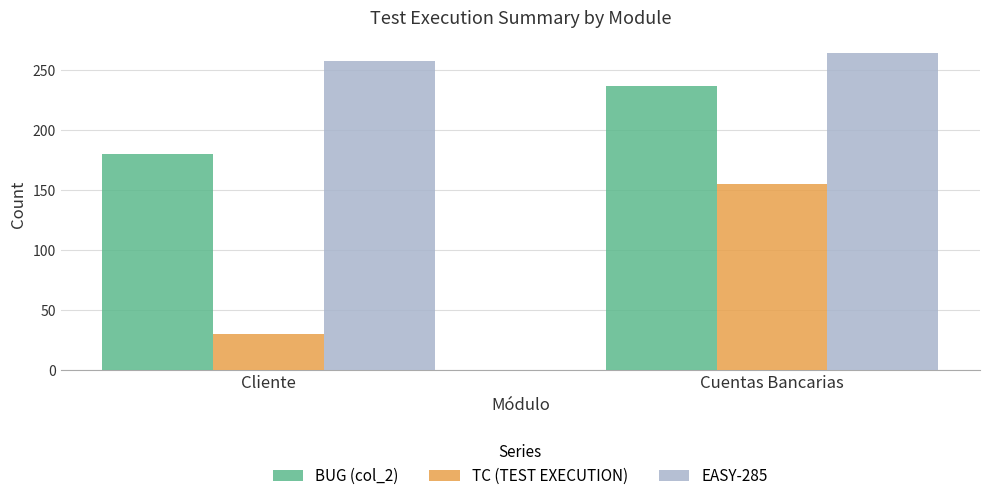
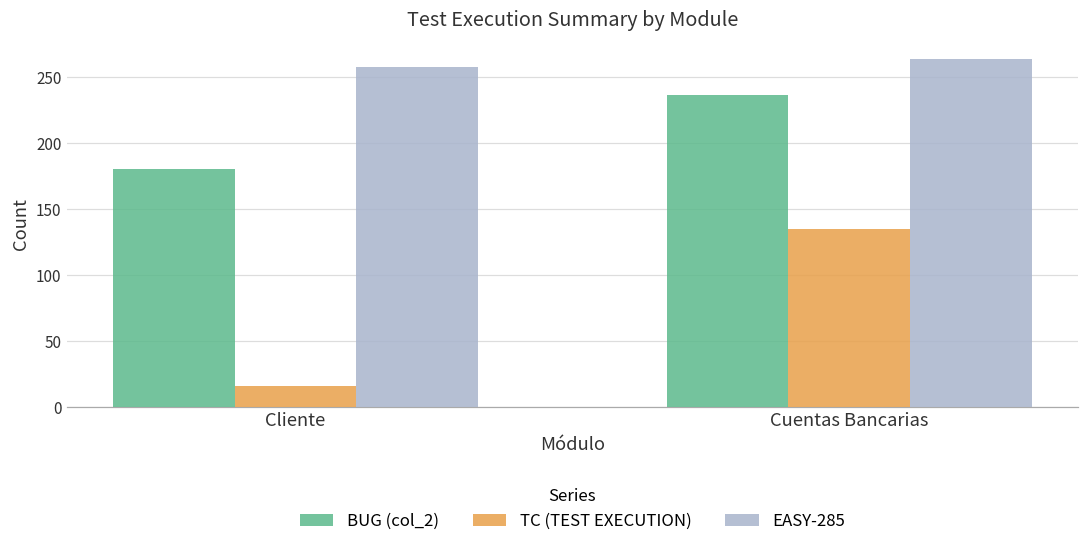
  {
    "BUG (col_2)": {
      "Cliente": 180,
      "Cuentas Bancarias": 237
    },
    "TC (TEST EXECUTION)": {
-     "Cliente": 30,
-     "Cuentas Bancarias": 155
+     "Cliente": 15,
+     "Cuentas Bancarias": 135
    },
    "EASY-285": {
      "Cliente": 258,
      "Cuentas Bancarias": 264
    }
  }
